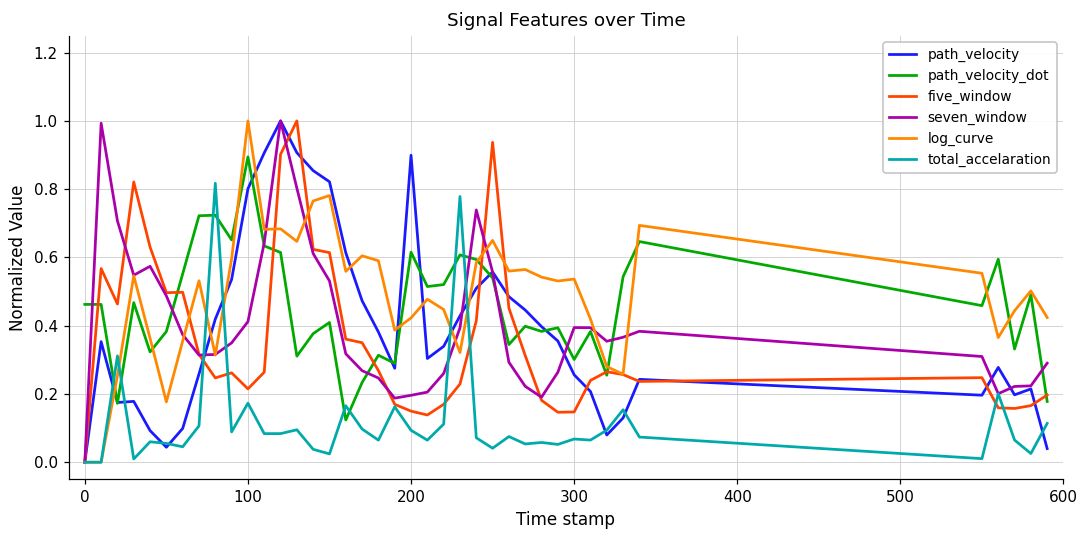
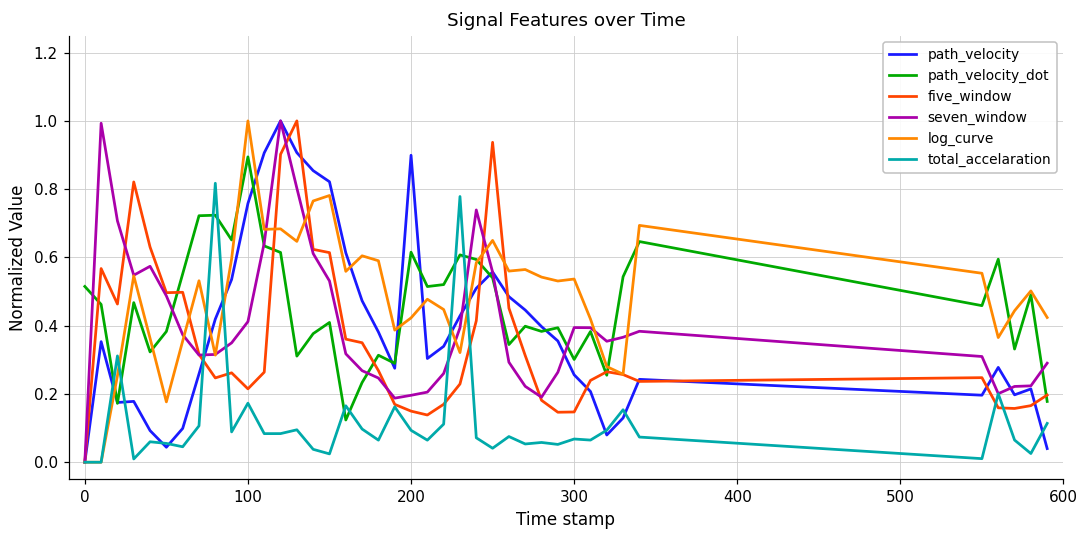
  {
    "path_velocity": {
-     "100": 0.80,
+     "100": 0.76,
      "200": 0.90,
      "300": 0.26
    },
    "path_velocity_dot": {
-     "0": 0.46,
+     "0": 0.51,
      "100": 0.89,
      "200": 0.62,
      "300": 0.30
    },
    "five_window": {
      "100": 0.21,
      "200": 0.15,
      "300": 0.15
    },
    "seven_window": {
      "100": 0.41,
      "200": 0.20,
      "300": 0.39
    },
    "log_curve": {
      "100": 1.00,
      "200": 0.42,
      "300": 0.54
    },
    "total_accelaration": {
      "100": 0.17,
      "200": 0.09,
      "300": 0.07
    }
  }
